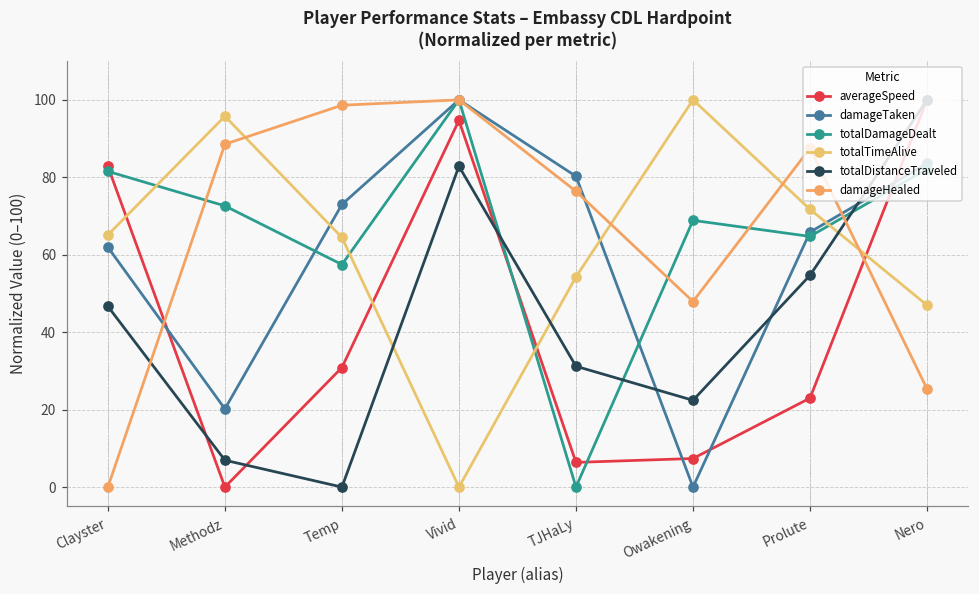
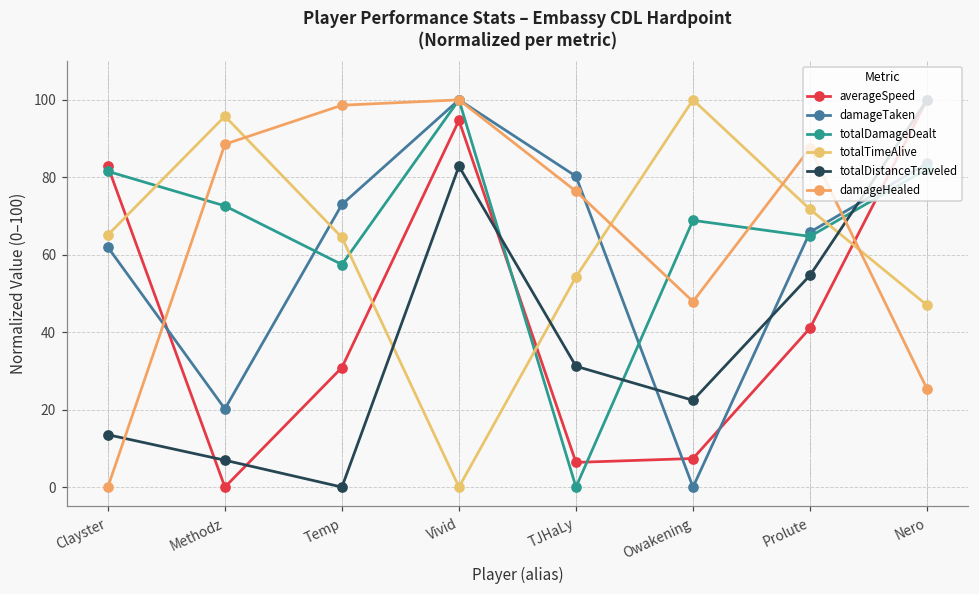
  {
    "averageSpeed": {
      "Clayster": 83,
      "Methodz": 0,
      "Temp": 31,
      "Vivid": 95,
      "TJHaLy": 6,
      "Owakening": 7,
-     "Prolute": 23
+     "Prolute": 41
    },
    "totalDistanceTraveled": {
-     "Clayster": 47,
+     "Clayster": 14,
      "Methodz": 7,
      "Temp": 0,
      "Vivid": 83,
      "TJHaLy": 31,
      "Owakening": 22,
      "Prolute": 55
    }
  }
